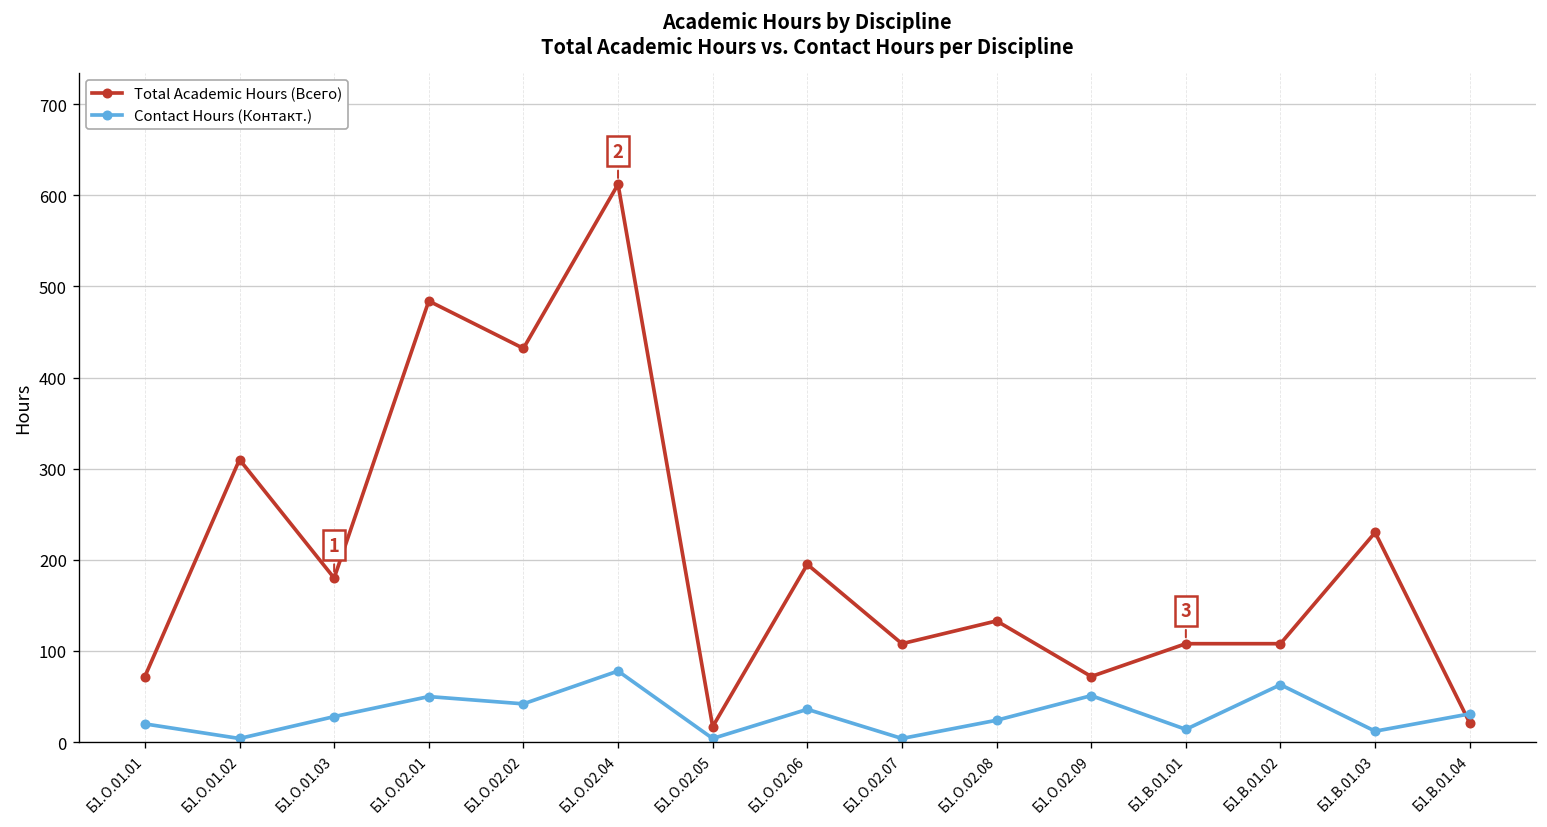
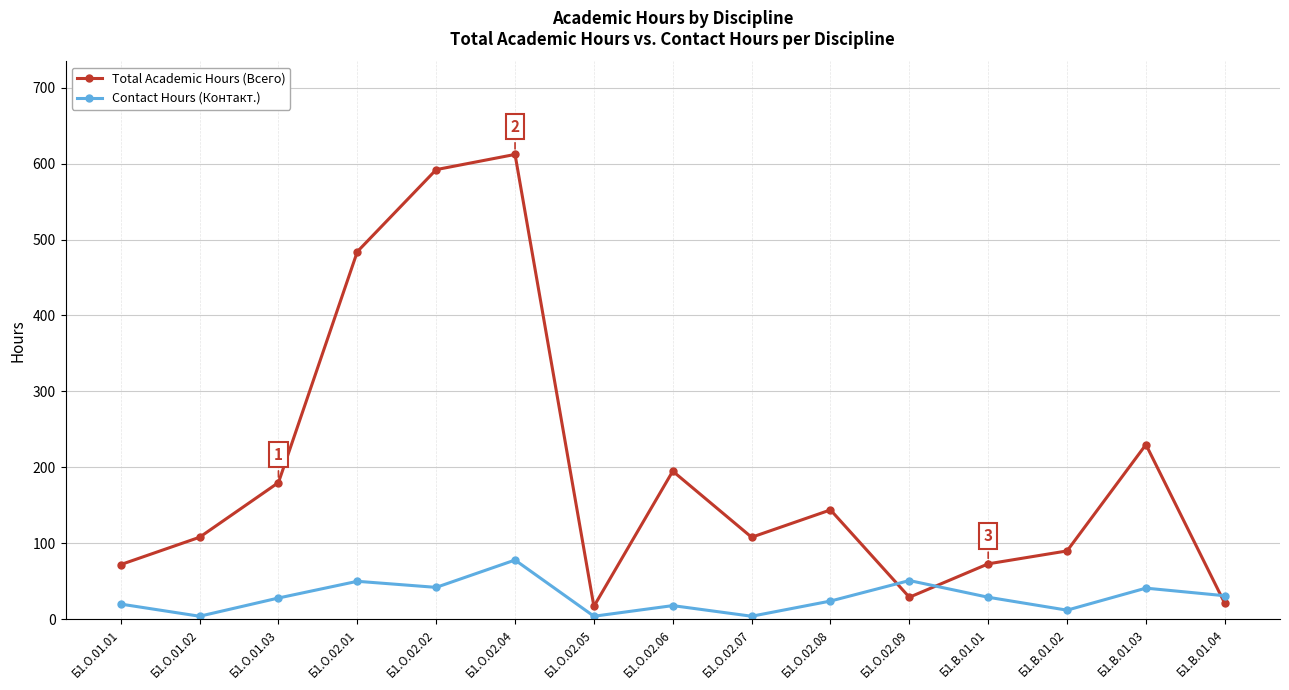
  {
    "Total Academic Hours (Всего)": {
      "Б1.О.01.01": 70,
-     "Б1.О.01.02": 310,
+     "Б1.О.01.02": 110,
      "Б1.О.02.01": 480,
-     "Б1.О.02.02": 430,
+     "Б1.О.02.02": 590,
      "Б1.О.02.05": 20,
      "Б1.О.02.06": 200,
      "Б1.О.02.07": 110,
-     "Б1.О.02.08": 130,
-     "Б1.О.02.09": 70,
-     "Б1.В.01.01": 110,
-     "Б1.В.01.02": 110,
+     "Б1.О.02.08": 140,
+     "Б1.О.02.09": 30,
+     "Б1.В.01.01": 70,
+     "Б1.В.01.02": 90,
      "Б1.В.01.03": 230,
      "Б1.В.01.04": 20
    },
    "Contact Hours (Контакт.)": {
      "Б1.О.01.01": 20,
      "Б1.О.01.02": 0,
      "Б1.О.01.03": 30,
      "Б1.О.02.01": 50,
      "Б1.О.02.02": 40,
      "Б1.О.02.04": 80,
      "Б1.О.02.05": 0,
-     "Б1.О.02.06": 40,
+     "Б1.О.02.06": 20,
      "Б1.О.02.07": 0,
      "Б1.О.02.08": 20,
      "Б1.О.02.09": 50,
-     "Б1.В.01.01": 10,
-     "Б1.В.01.02": 60,
-     "Б1.В.01.03": 10,
+     "Б1.В.01.01": 30,
+     "Б1.В.01.02": 10,
+     "Б1.В.01.03": 40,
      "Б1.В.01.04": 30
    }
  }
